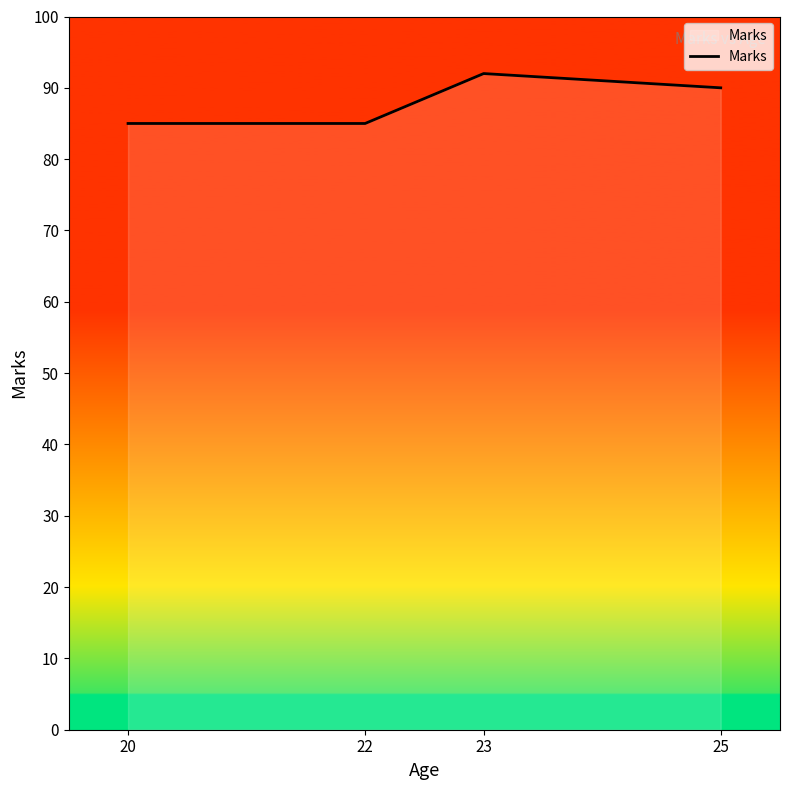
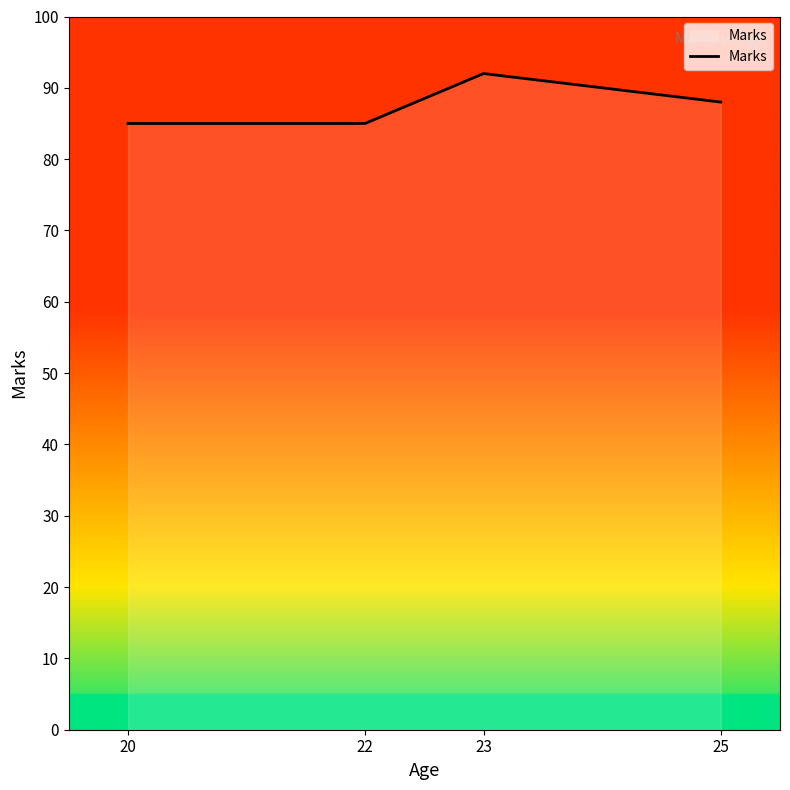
  {
    "20": 85,
    "22": 85,
    "23": 92,
-   "25": 90
+   "25": 88
  }
